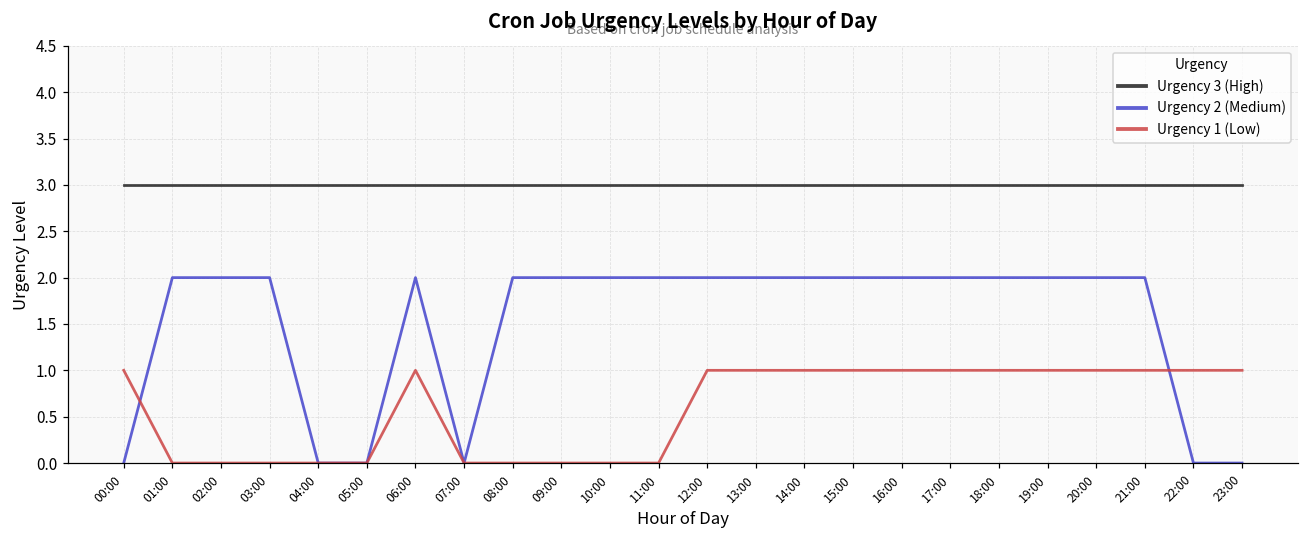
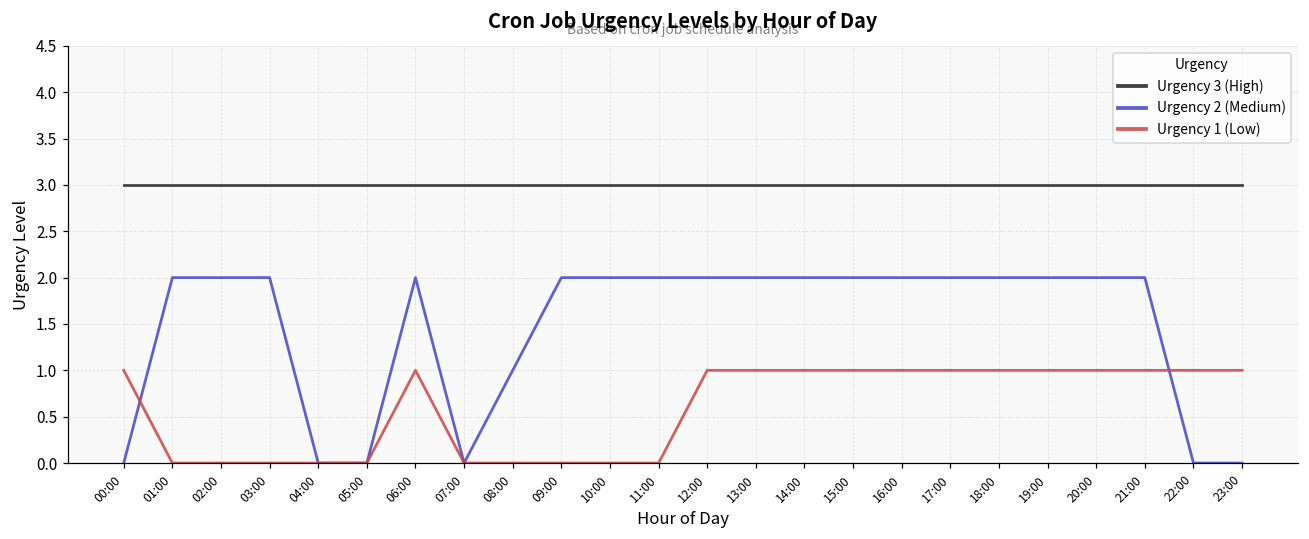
  {
    "Urgency 3 (High)": {
      "00:00": 3,
      "01:00": 3,
      "02:00": 3,
      "03:00": 3,
      "04:00": 3,
      "05:00": 3,
      "06:00": 3,
      "07:00": 3,
      "08:00": 3,
      "09:00": 3,
      "10:00": 3,
      "11:00": 3,
      "12:00": 3,
      "13:00": 3,
      "14:00": 3,
      "15:00": 3,
      "16:00": 3,
      "17:00": 3,
      "18:00": 3,
      "19:00": 3,
      "20:00": 3,
      "21:00": 3,
      "22:00": 3,
      "23:00": 3
    },
    "Urgency 2 (Medium)": {
      "00:00": 0,
      "01:00": 2,
      "02:00": 2,
      "03:00": 2,
      "06:00": 2,
-     "08:00": 2,
+     "08:00": 1,
      "09:00": 2,
      "10:00": 2,
      "11:00": 2,
      "12:00": 2,
      "13:00": 2,
      "14:00": 2,
      "15:00": 2,
      "16:00": 2,
      "17:00": 2,
      "18:00": 2,
      "19:00": 2,
      "20:00": 2,
      "21:00": 2,
      "22:00": 0,
      "23:00": 0
    },
    "Urgency 1 (Low)": {
      "00:00": 1,
      "01:00": 0,
      "02:00": 0,
      "03:00": 0,
      "06:00": 1,
      "08:00": 0,
      "09:00": 0,
      "10:00": 0,
      "11:00": 0,
      "12:00": 1,
      "13:00": 1,
      "14:00": 1,
      "15:00": 1,
      "16:00": 1,
      "17:00": 1,
      "18:00": 1,
      "19:00": 1,
      "20:00": 1,
      "21:00": 1,
      "22:00": 1,
      "23:00": 1
    }
  }
